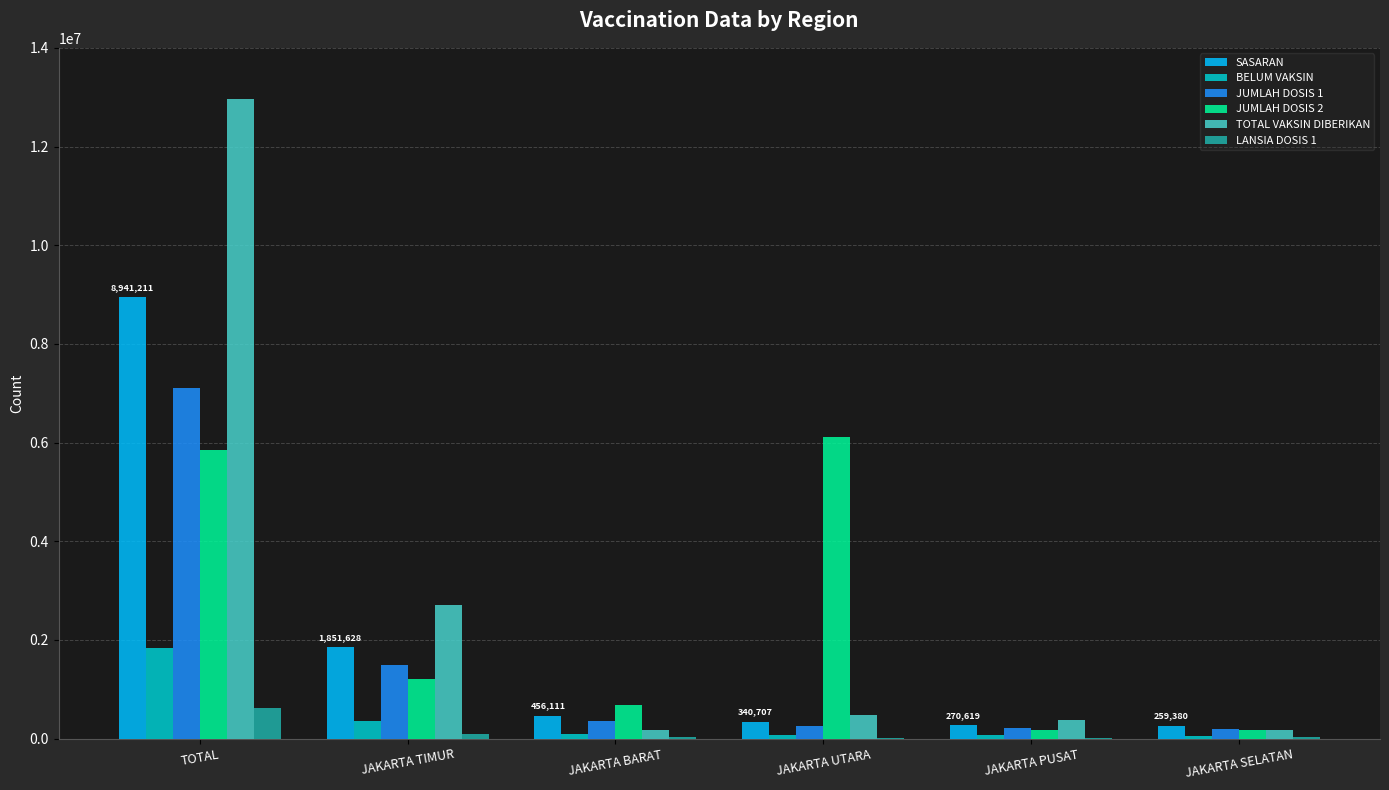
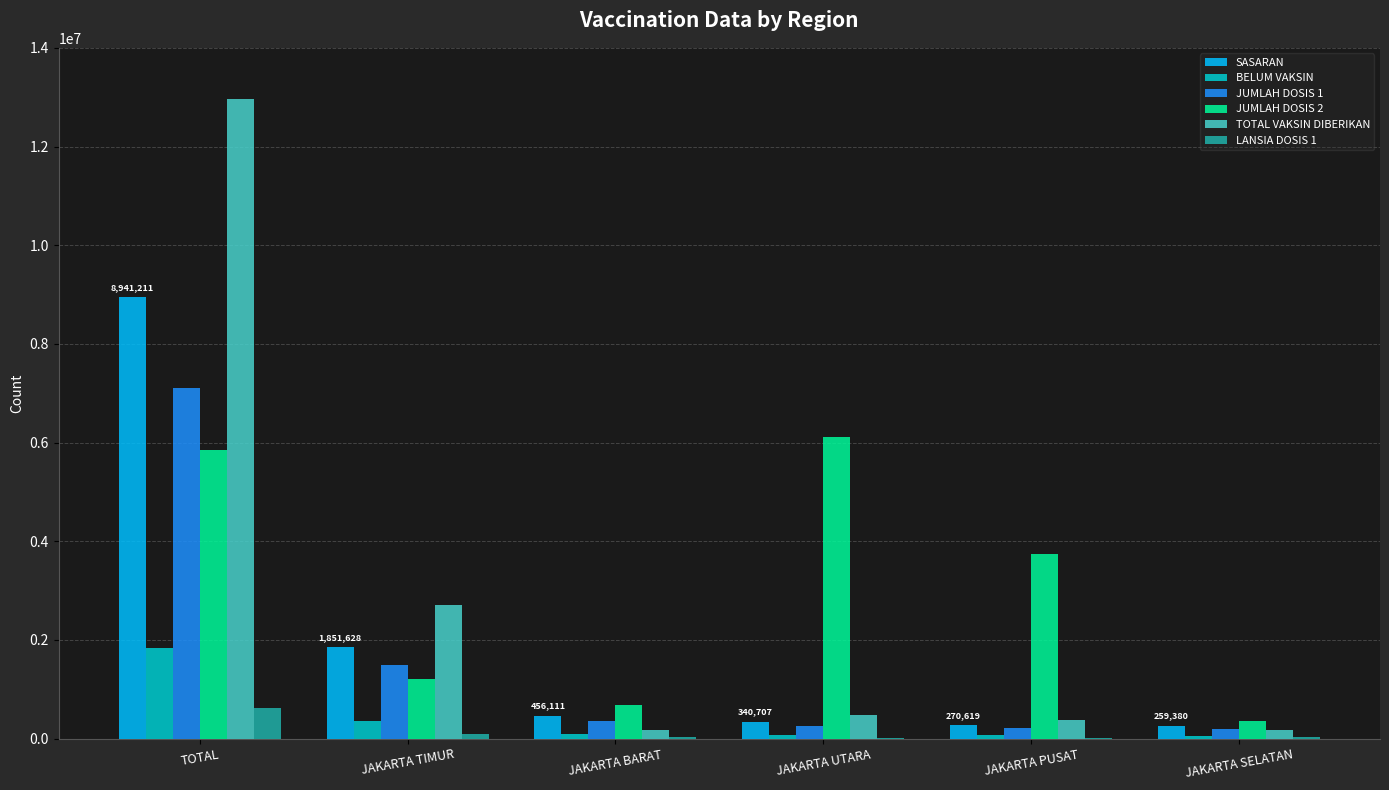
  {
    "JUMLAH DOSIS 2": {
      "TOTAL": 5900000,
      "JAKARTA TIMUR": 1200000,
      "JAKARTA BARAT": 700000,
      "JAKARTA UTARA": 6100000,
-     "JAKARTA PUSAT": 200000,
-     "JAKARTA SELATAN": 200000
+     "JAKARTA PUSAT": 3700000,
+     "JAKARTA SELATAN": 400000
    },
    "TOTAL VAKSIN DIBERIKAN": {
      "TOTAL": 13000000,
      "JAKARTA TIMUR": 2700000,
      "JAKARTA BARAT": 200000,
      "JAKARTA UTARA": 500000,
      "JAKARTA PUSAT": 400000,
      "JAKARTA SELATAN": 200000
    }
  }
